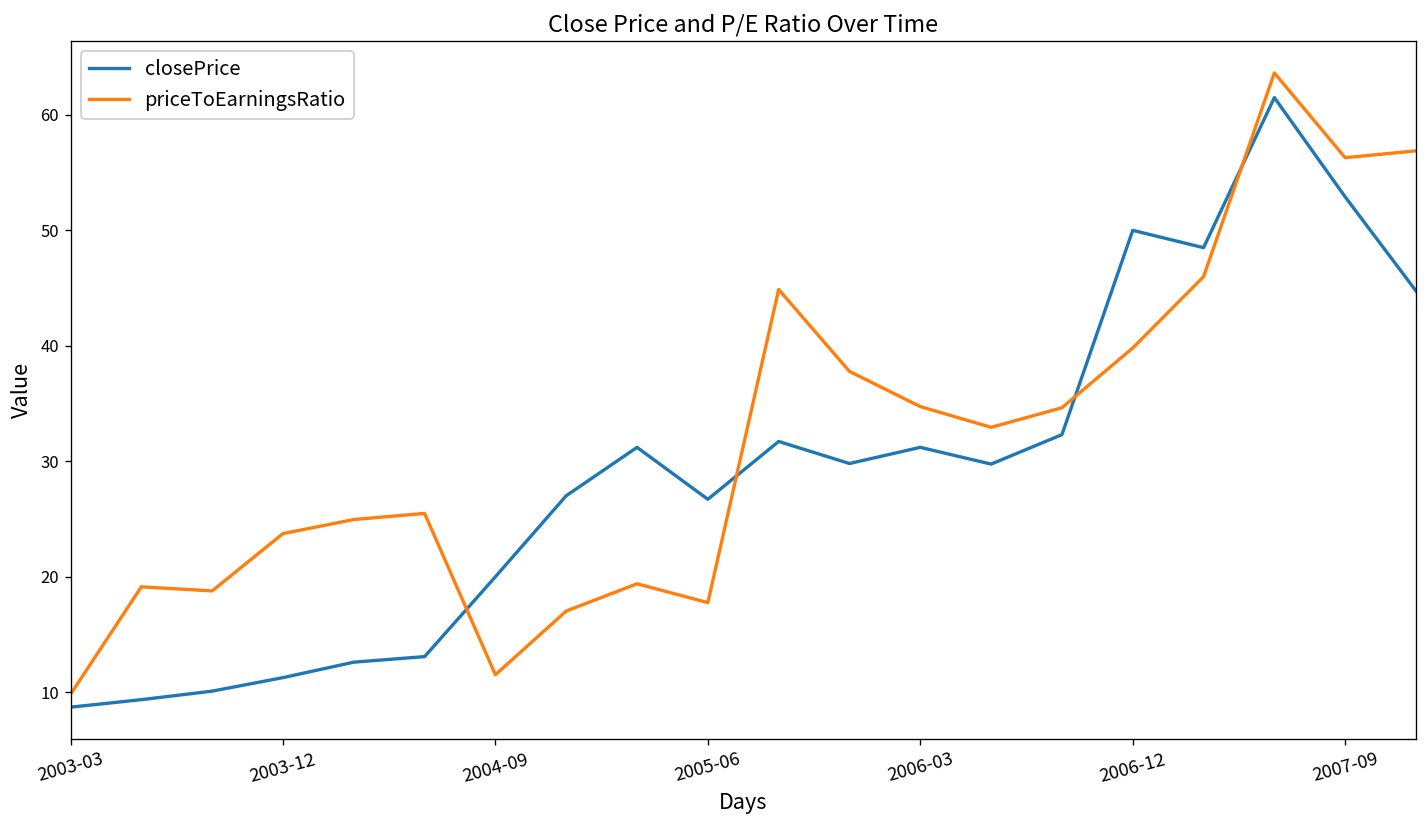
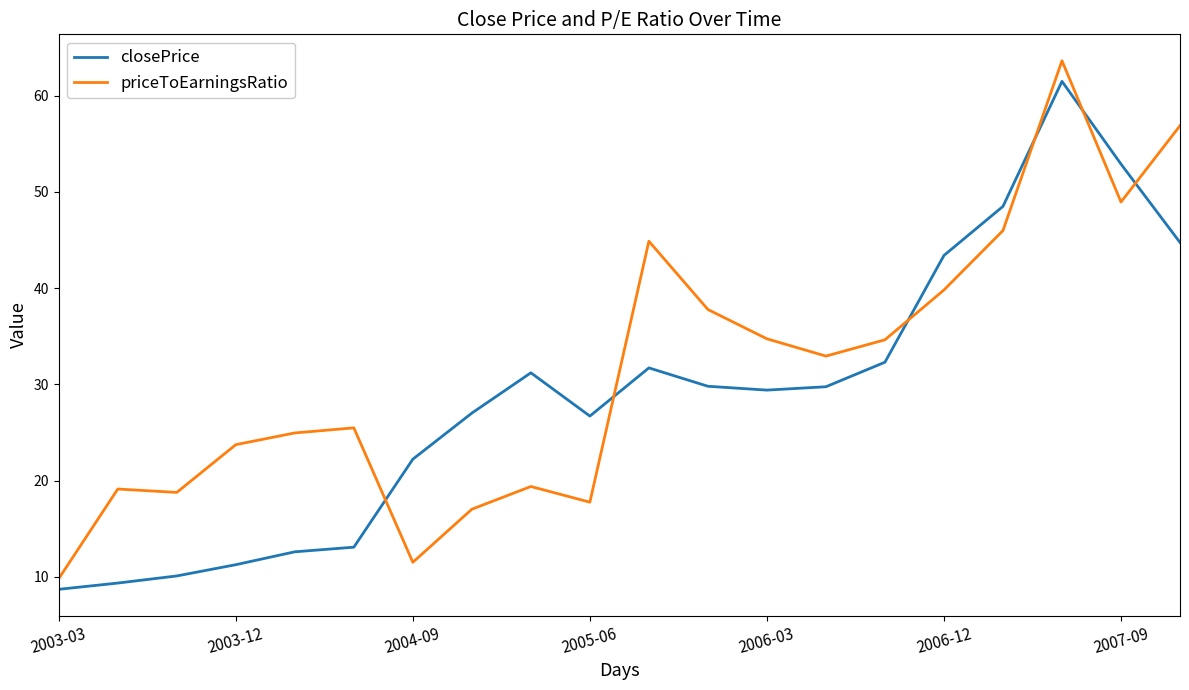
  {
    "closePrice": {
      "2003-03": 9,
      "2003-12": 11,
-     "2004-09": 20,
+     "2004-09": 22,
      "2005-06": 27,
-     "2006-03": 31,
-     "2006-12": 50,
+     "2006-03": 29,
+     "2006-12": 43,
      "2007-09": 53
    },
    "priceToEarningsRatio": {
      "2003-03": 10,
      "2003-12": 24,
      "2004-09": 11,
      "2005-06": 18,
      "2006-03": 35,
      "2006-12": 40,
-     "2007-09": 56
+     "2007-09": 49
    }
  }
